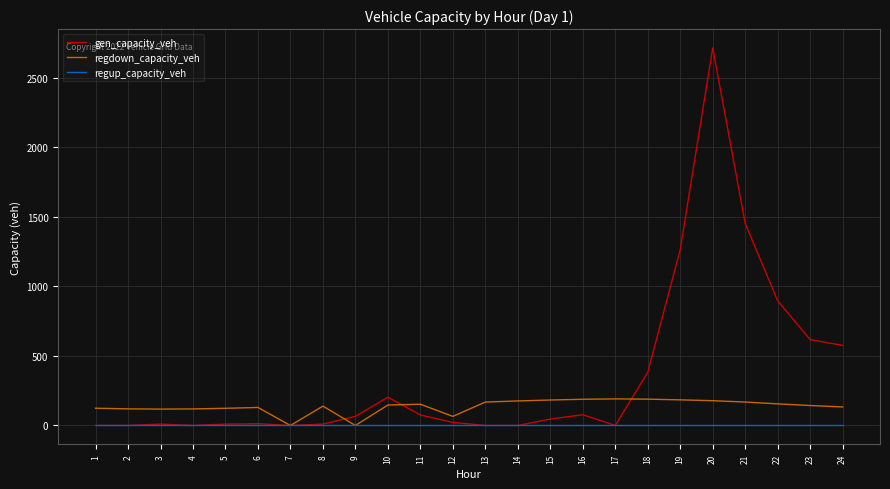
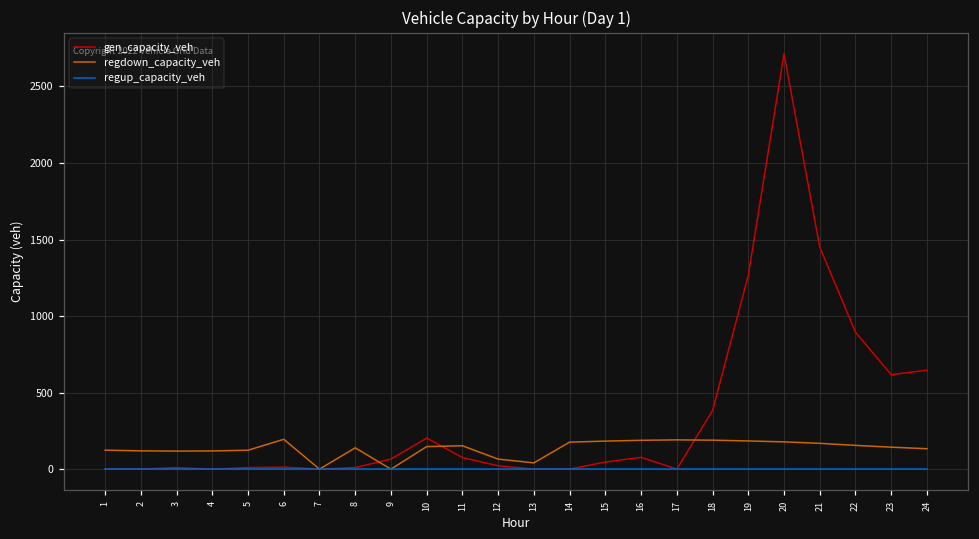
  {
    "gen_capacity_veh": {
      "9": 70,
      "10": 200,
      "11": 80,
      "12": 20,
      "15": 50,
      "16": 80,
      "18": 380,
      "19": 1260,
      "20": 2710,
      "21": 1450,
      "22": 900,
      "23": 620,
-     "24": 580
+     "24": 650
    },
    "regdown_capacity_veh": {
      "1": 120,
      "2": 120,
      "3": 120,
      "4": 120,
      "5": 120,
-     "6": 130,
+     "6": 190,
      "8": 140,
      "10": 150,
      "11": 150,
      "12": 70,
-     "13": 170,
+     "13": 40,
      "14": 180,
      "15": 180,
      "16": 190,
      "17": 190,
      "18": 190,
      "19": 180,
      "20": 180,
      "21": 170,
      "22": 160,
      "23": 140,
      "24": 130
    },
    "regup_capacity_veh": {
      "10": 0,
      "11": 0,
      "12": 0,
      "15": 0,
      "16": 0,
      "18": 0,
      "19": 0,
      "20": 0,
      "21": 0,
      "22": 0,
      "23": 0,
      "24": 0
    }
  }
